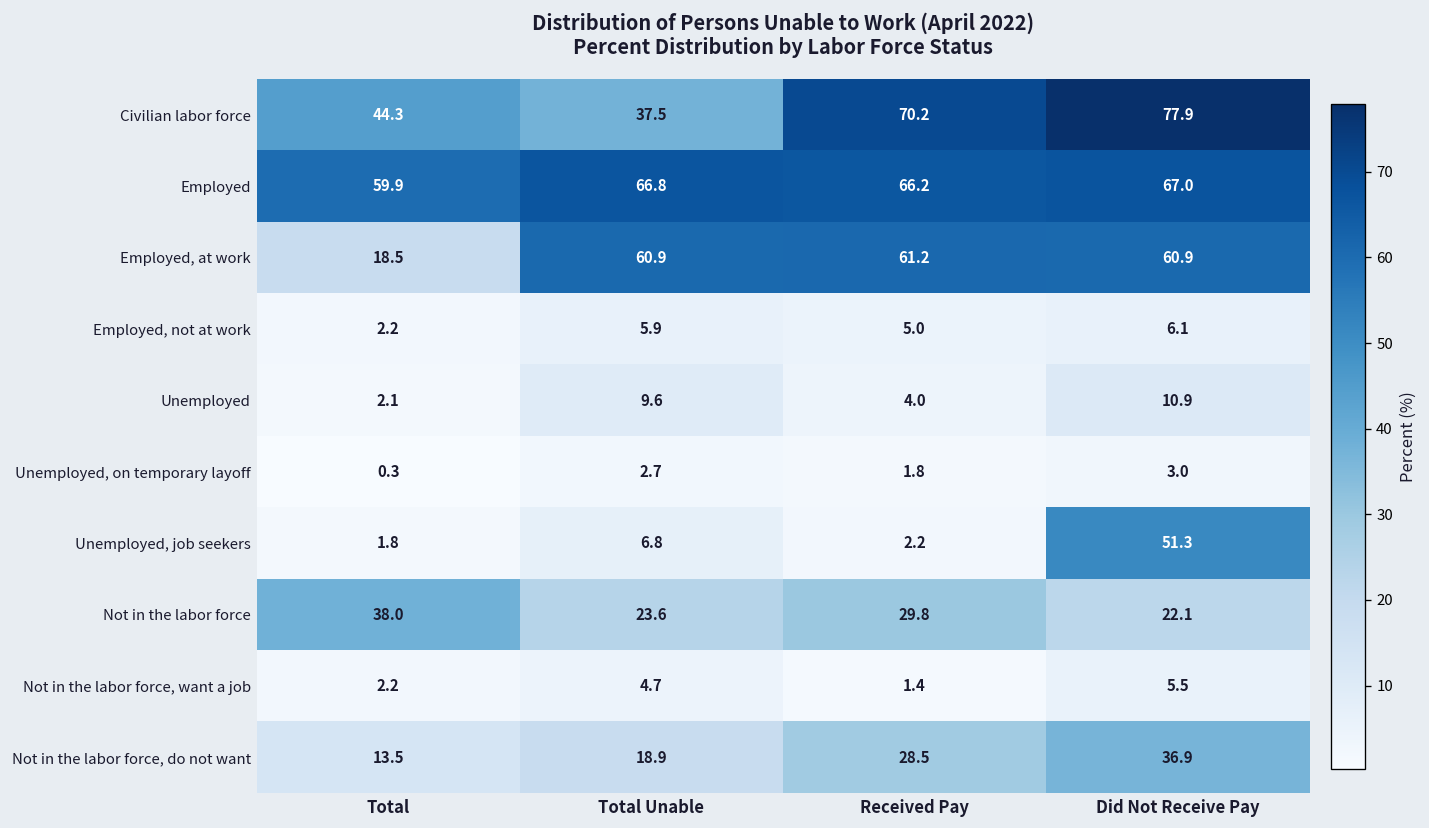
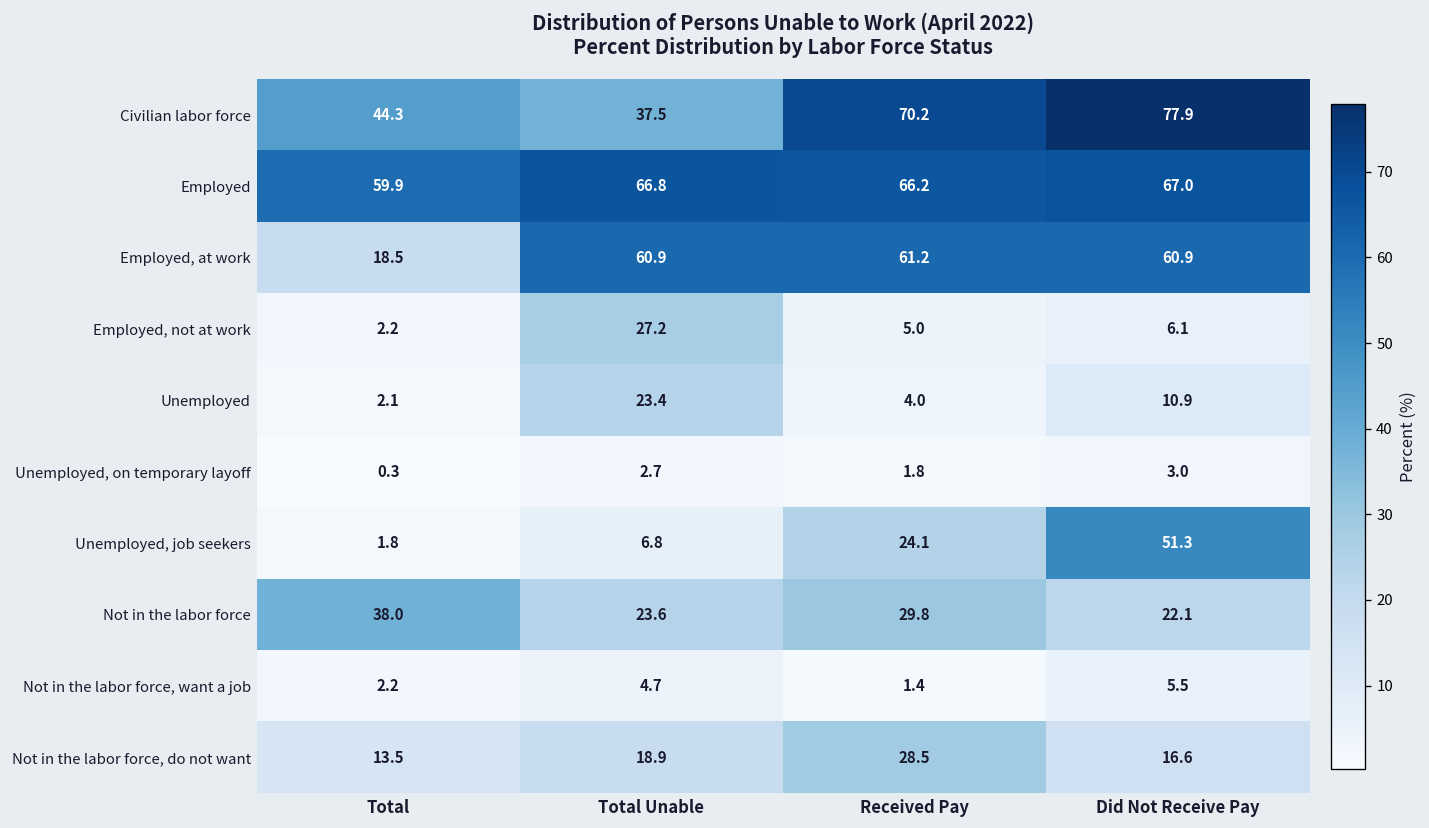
  {
    "Civilian labor force": {
      "Total": 44.3,
      "Total Unable": 37.5,
      "Received Pay": 70.2,
      "Did Not Receive Pay": 77.9
    },
    "Employed": {
      "Total": 59.9,
      "Total Unable": 66.8,
      "Received Pay": 66.2,
      "Did Not Receive Pay": 67.0
    },
    "Employed, at work": {
      "Total": 18.5,
      "Total Unable": 60.9,
      "Received Pay": 61.2,
      "Did Not Receive Pay": 60.9
    },
    "Employed, not at work": {
      "Total": 2.2,
-     "Total Unable": 5.9,
+     "Total Unable": 27.2,
      "Received Pay": 5.0,
      "Did Not Receive Pay": 6.1
    },
    "Unemployed": {
      "Total": 2.1,
-     "Total Unable": 9.6,
+     "Total Unable": 23.4,
      "Received Pay": 4.0,
      "Did Not Receive Pay": 10.9
    },
    "Unemployed, on temporary layoff": {
      "Total": 0.3,
      "Total Unable": 2.7,
      "Received Pay": 1.8,
      "Did Not Receive Pay": 3.0
    },
    "Unemployed, job seekers": {
      "Total": 1.8,
      "Total Unable": 6.8,
-     "Received Pay": 2.2,
+     "Received Pay": 24.1,
      "Did Not Receive Pay": 51.3
    },
    "Not in the labor force": {
      "Total": 38.0,
      "Total Unable": 23.6,
      "Received Pay": 29.8,
      "Did Not Receive Pay": 22.1
    },
    "Not in the labor force, want a job": {
      "Total": 2.2,
      "Total Unable": 4.7,
      "Received Pay": 1.4,
      "Did Not Receive Pay": 5.5
    },
    "Not in the labor force, do not want": {
      "Total": 13.5,
      "Total Unable": 18.9,
      "Received Pay": 28.5,
-     "Did Not Receive Pay": 36.9
+     "Did Not Receive Pay": 16.6
    }
  }
